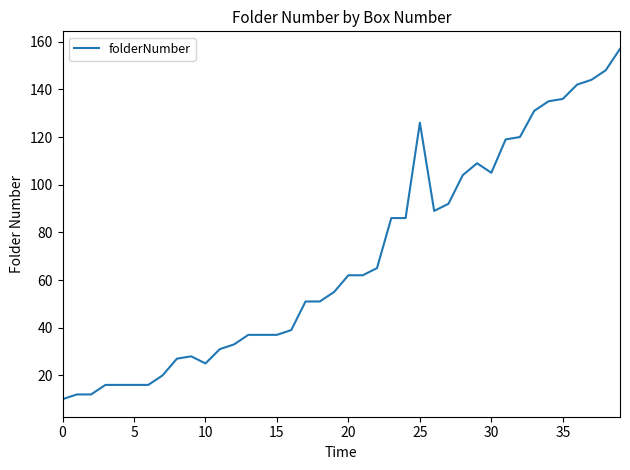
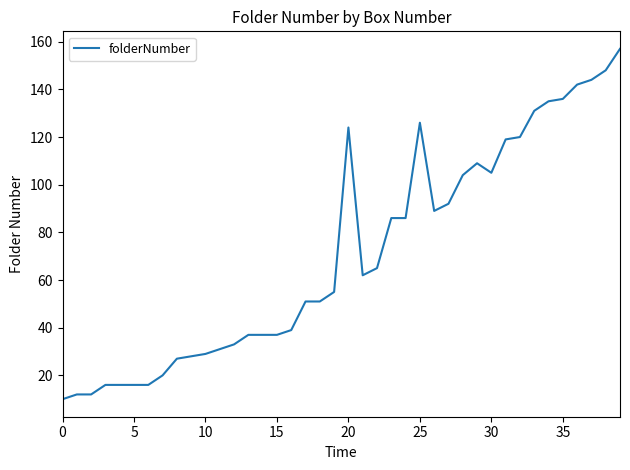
  {
    "0": 10,
    "5": 16,
-   "10": 25,
+   "10": 29,
    "15": 37,
-   "20": 62,
+   "20": 124,
    "25": 126,
    "30": 105,
    "35": 136
  }
